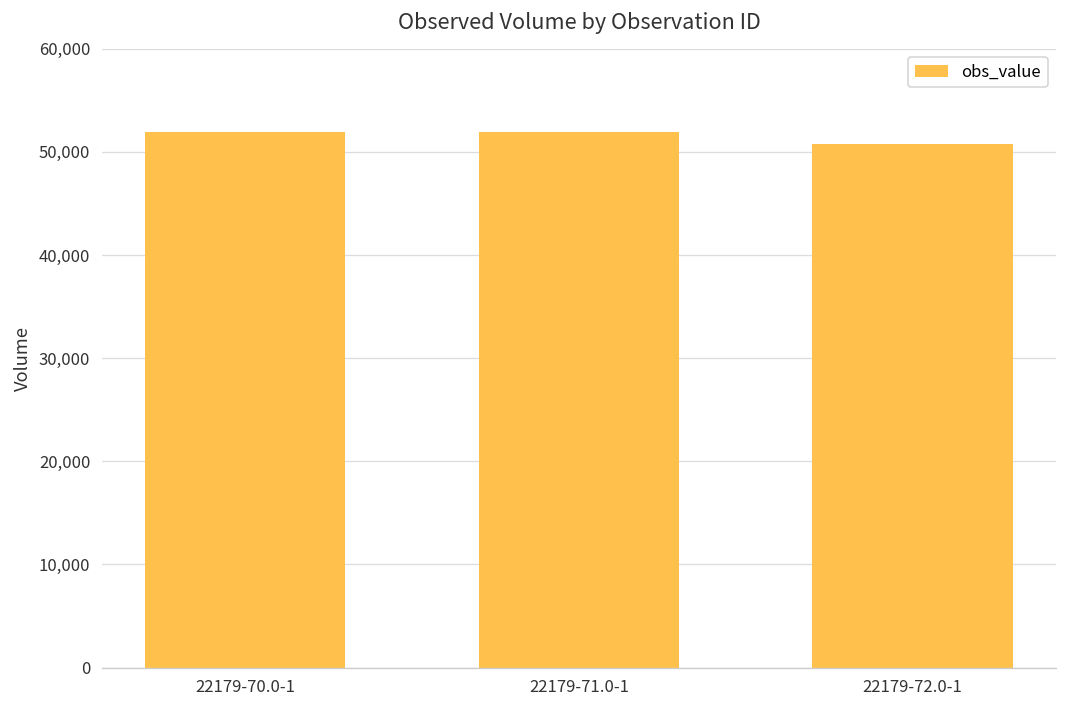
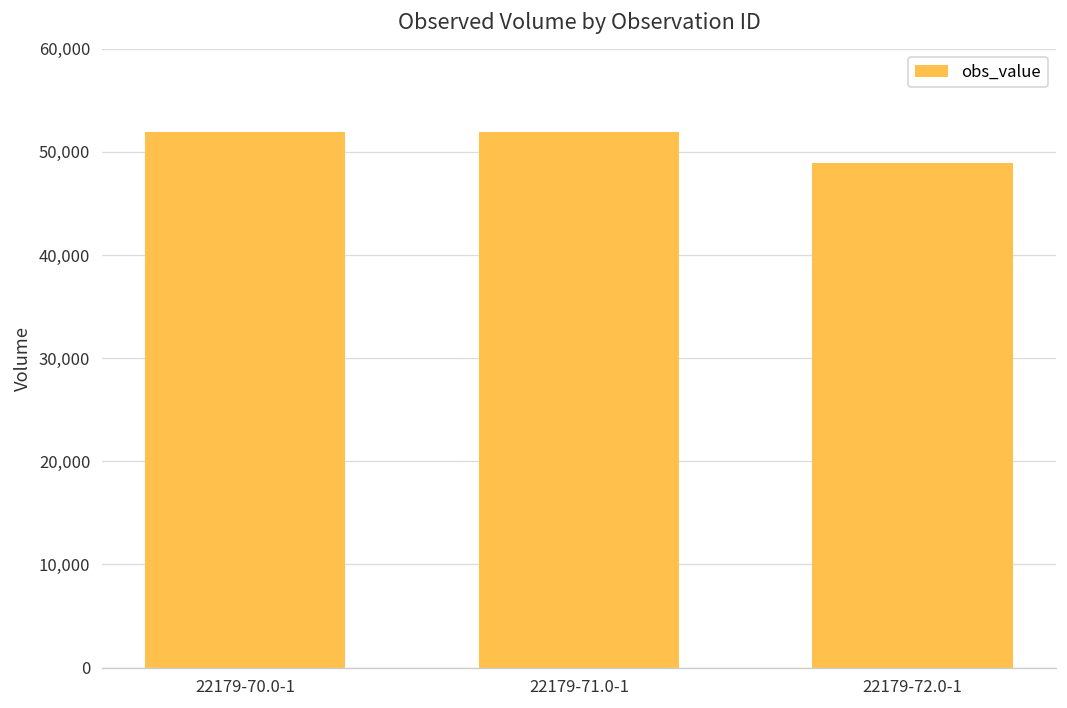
  {
    "22179-70.0-1": "52,000",
    "22179-71.0-1": "52,000",
-   "22179-72.0-1": "51,000"
+   "22179-72.0-1": "49,000"
  }
